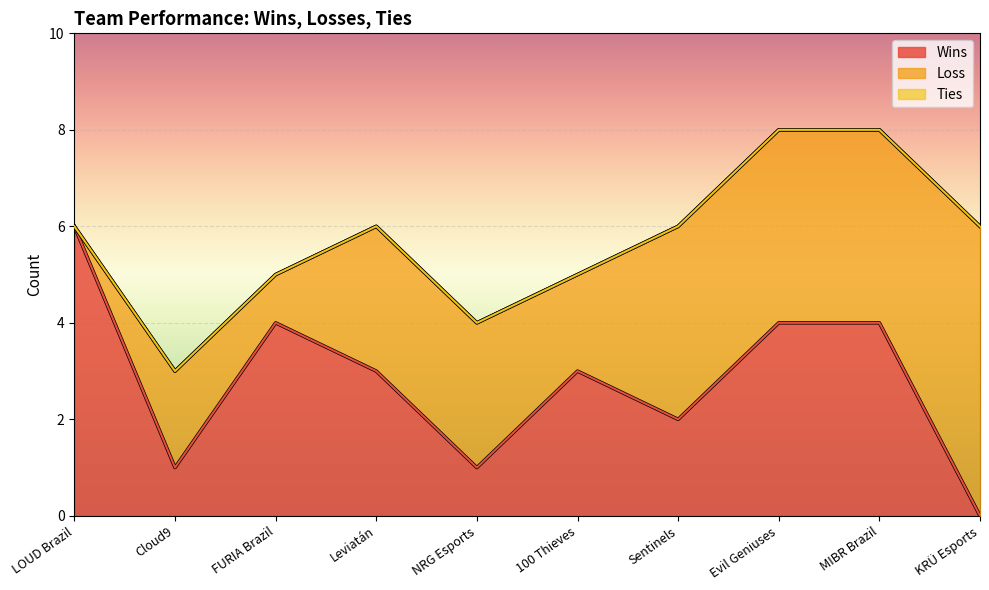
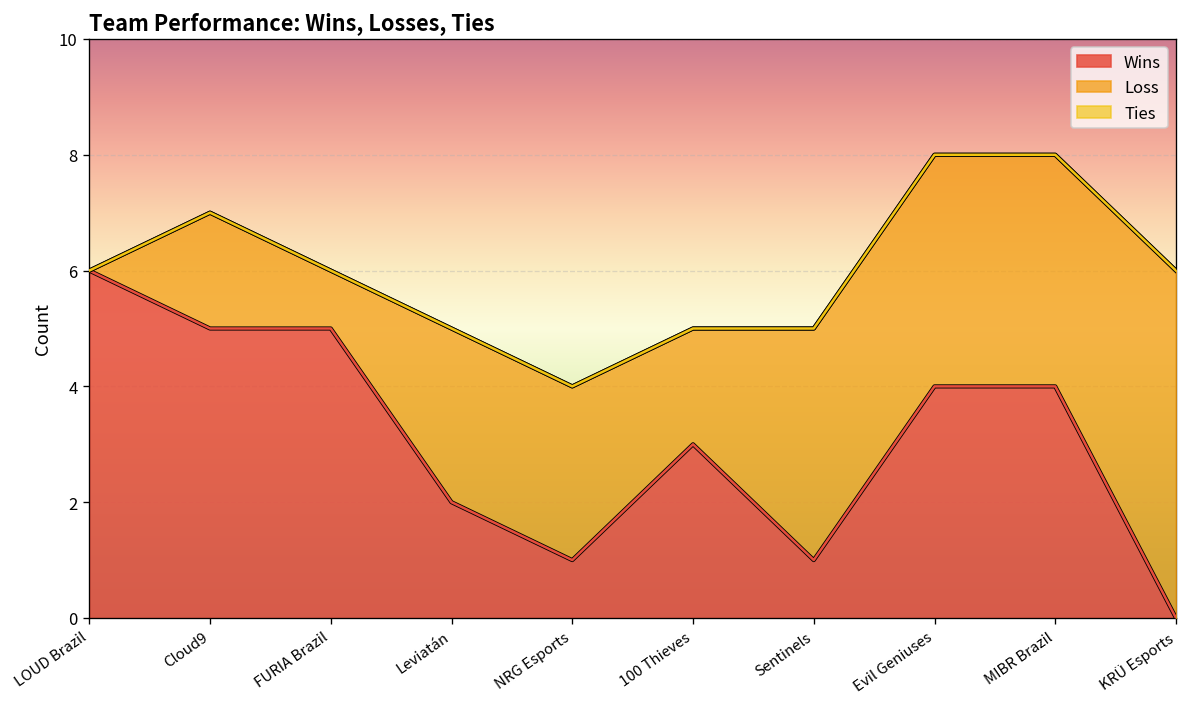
  {
    "Wins": {
-     "Cloud9": 1,
-     "FURIA Brazil": 4,
-     "Leviatán": 3,
+     "Cloud9": 5,
+     "FURIA Brazil": 5,
+     "Leviatán": 2,
      "NRG Esports": 1,
      "100 Thieves": 3,
-     "Sentinels": 2,
+     "Sentinels": 1,
      "Evil Geniuses": 4,
      "MIBR Brazil": 4,
      "KRÜ Esports": 0
    }
  }
